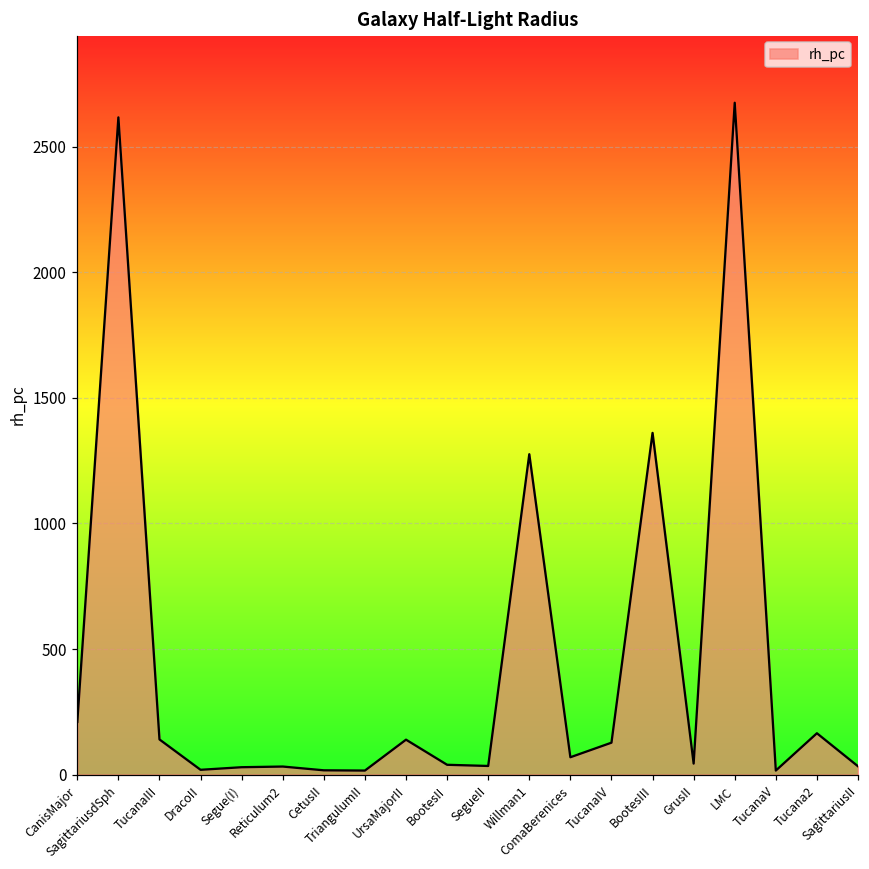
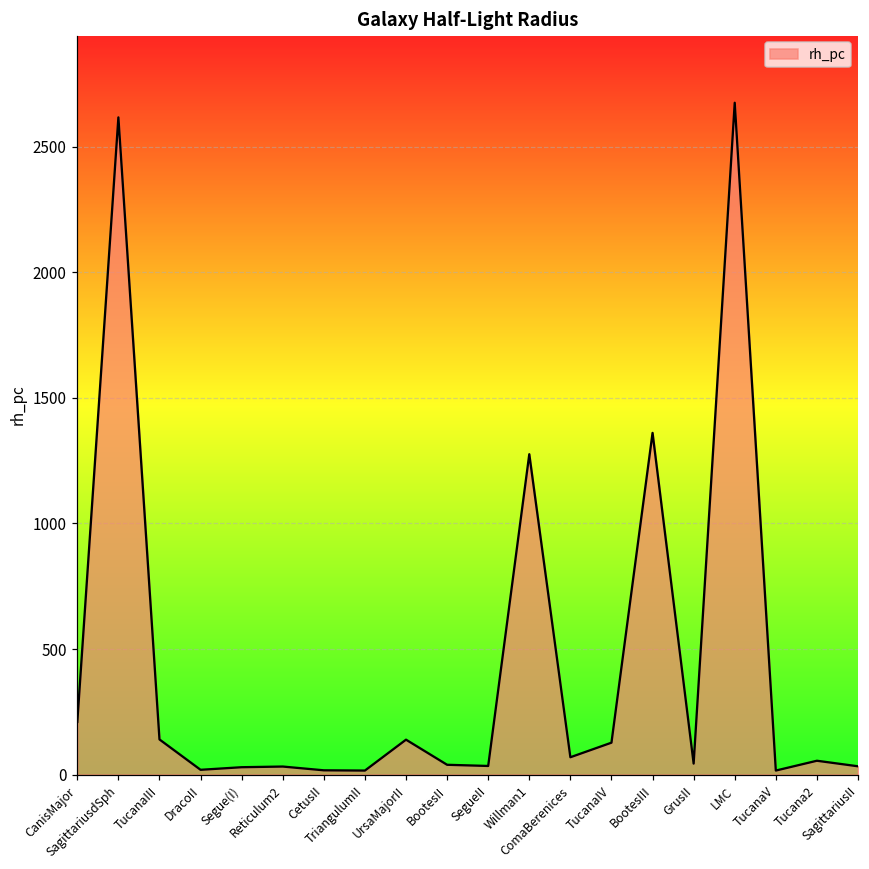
  {
    "CanisMajor": 210,
    "SagittariusdSph": 2620,
    "TucanaIII": 140,
    "DracoII": 20,
    "Segue(I)": 30,
    "Reticulum2": 30,
    "CetusII": 20,
    "TriangulumII": 20,
    "UrsaMajorII": 140,
    "BootesII": 40,
    "SegueII": 30,
    "Willman1": 1280,
    "ComaBerenices": 70,
    "TucanaIV": 130,
    "BootesIII": 1360,
    "GrusII": 40,
    "LMC": 2670,
    "TucanaV": 20,
-   "Tucana2": 160,
+   "Tucana2": 60,
    "SagittariusII": 30
  }
